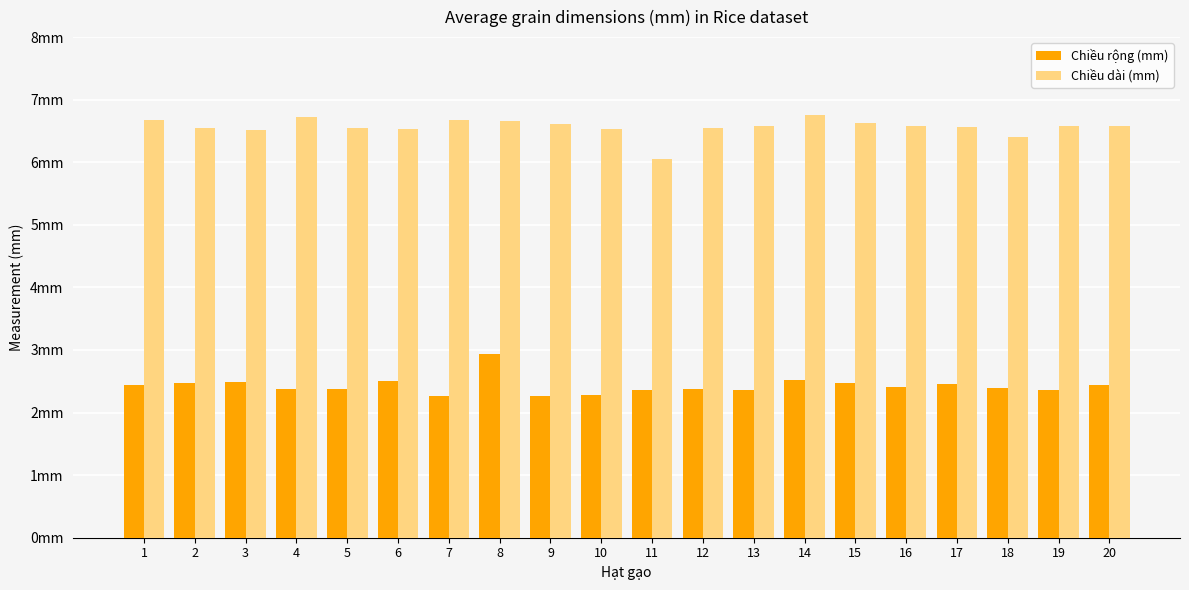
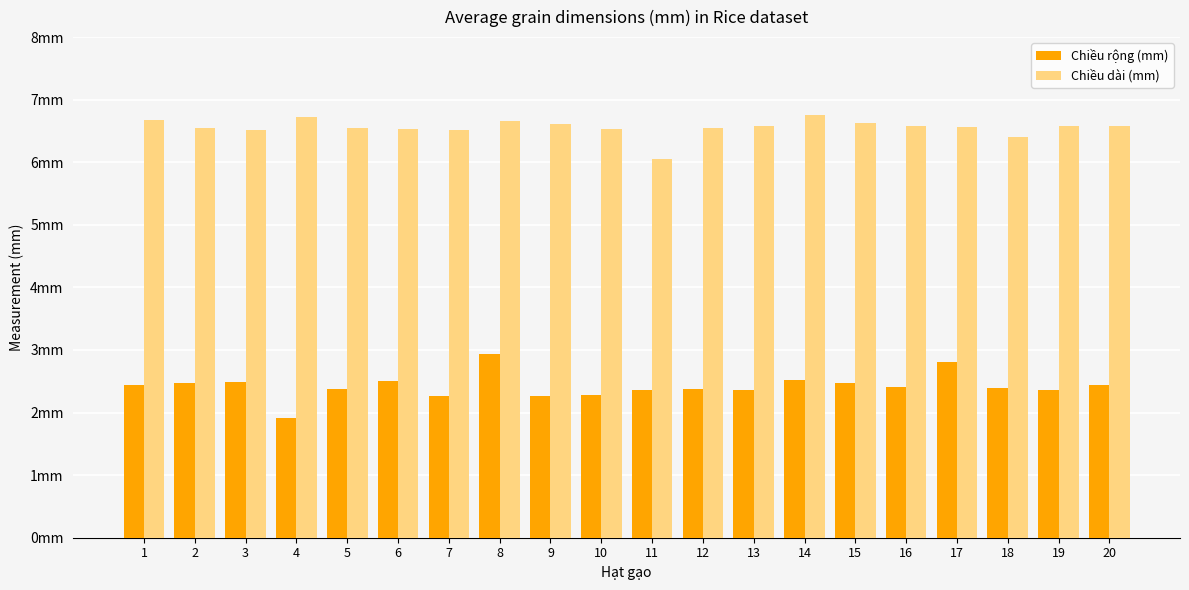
  {
    "Chiều rộng (mm)": {
      "1": "2.4mm",
      "2": "2.5mm",
      "3": "2.5mm",
-     "4": "2.4mm",
+     "4": "1.9mm",
      "5": "2.4mm",
      "6": "2.5mm",
      "7": "2.3mm",
      "8": "2.9mm",
      "9": "2.3mm",
      "10": "2.3mm",
      "11": "2.4mm",
      "12": "2.4mm",
      "13": "2.4mm",
      "14": "2.5mm",
      "15": "2.5mm",
      "16": "2.4mm",
-     "17": "2.5mm",
+     "17": "2.8mm",
      "18": "2.4mm",
      "19": "2.4mm",
      "20": "2.4mm"
    },
    "Chiều dài (mm)": {
      "1": "6.7mm",
      "2": "6.5mm",
      "3": "6.5mm",
      "4": "6.7mm",
      "5": "6.5mm",
      "6": "6.5mm",
-     "7": "6.7mm",
+     "7": "6.5mm",
      "8": "6.7mm",
      "9": "6.6mm",
      "10": "6.5mm",
      "11": "6.1mm",
      "12": "6.5mm",
      "13": "6.6mm",
      "14": "6.7mm",
      "15": "6.6mm",
      "16": "6.6mm",
      "17": "6.6mm",
      "18": "6.4mm",
      "19": "6.6mm",
      "20": "6.6mm"
    }
  }
